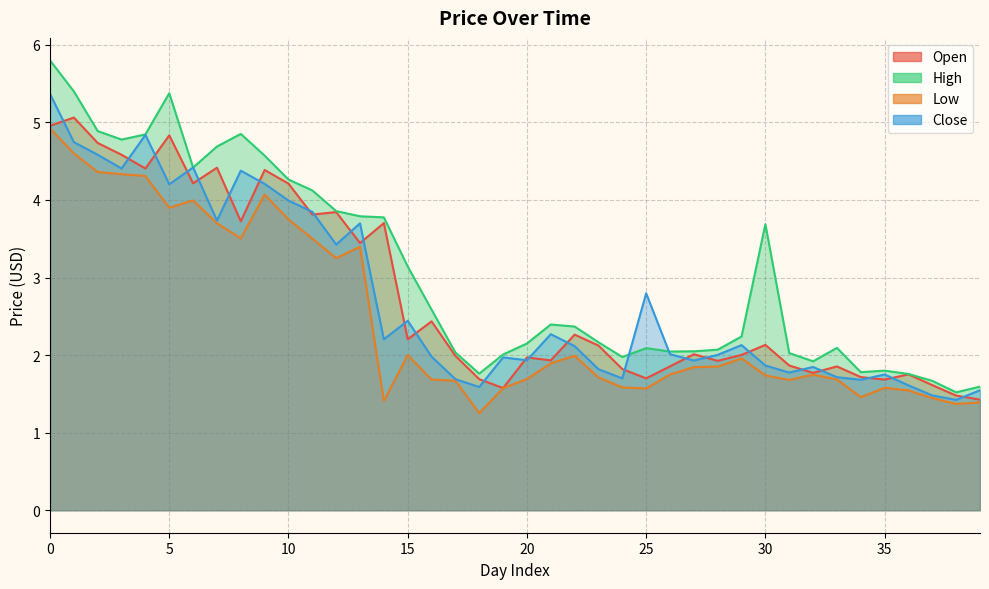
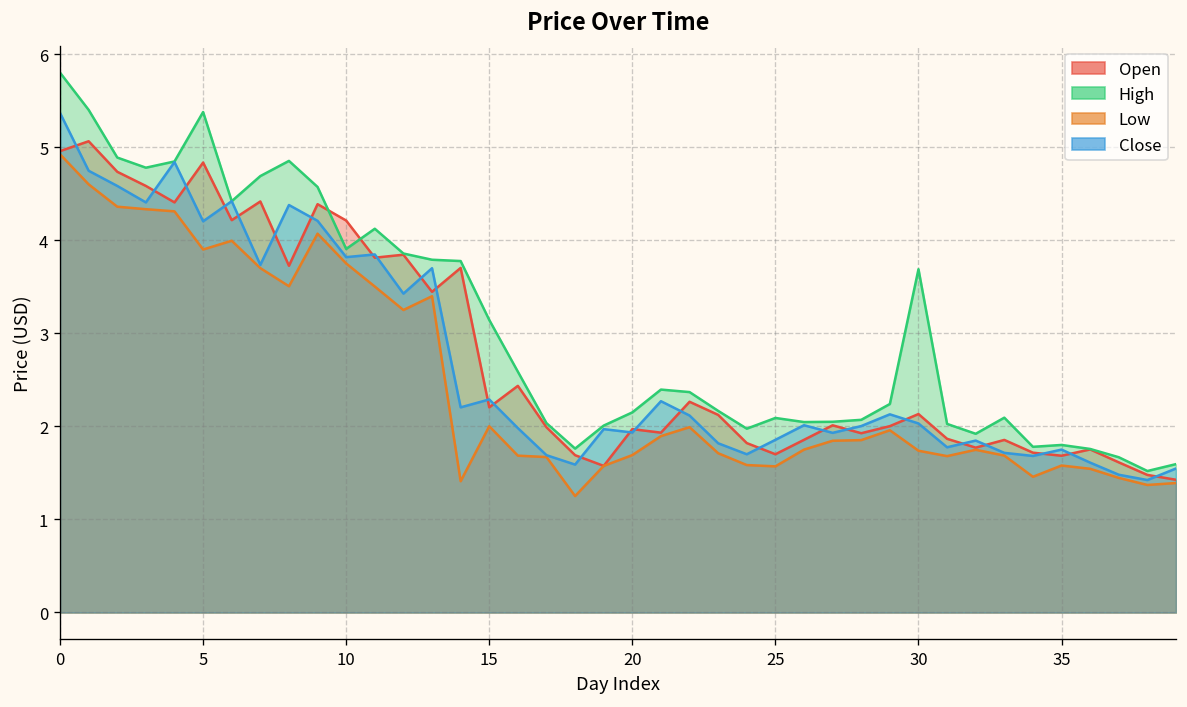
  {
    "High": {
      "0": 5.8,
      "5": 5.4,
-     "10": 4.3,
+     "10": 3.9,
      "15": 3.1,
      "20": 2.2,
      "25": 2.1,
      "30": 3.7,
      "35": 1.8
    },
    "Close": {
      "0": 5.4,
      "5": 4.2,
-     "10": 4.0,
-     "15": 2.4,
+     "10": 3.8,
+     "15": 2.3,
      "20": 1.9,
-     "25": 2.8,
-     "30": 1.9,
+     "25": 1.9,
+     "30": 2.0,
      "35": 1.8
    }
  }
